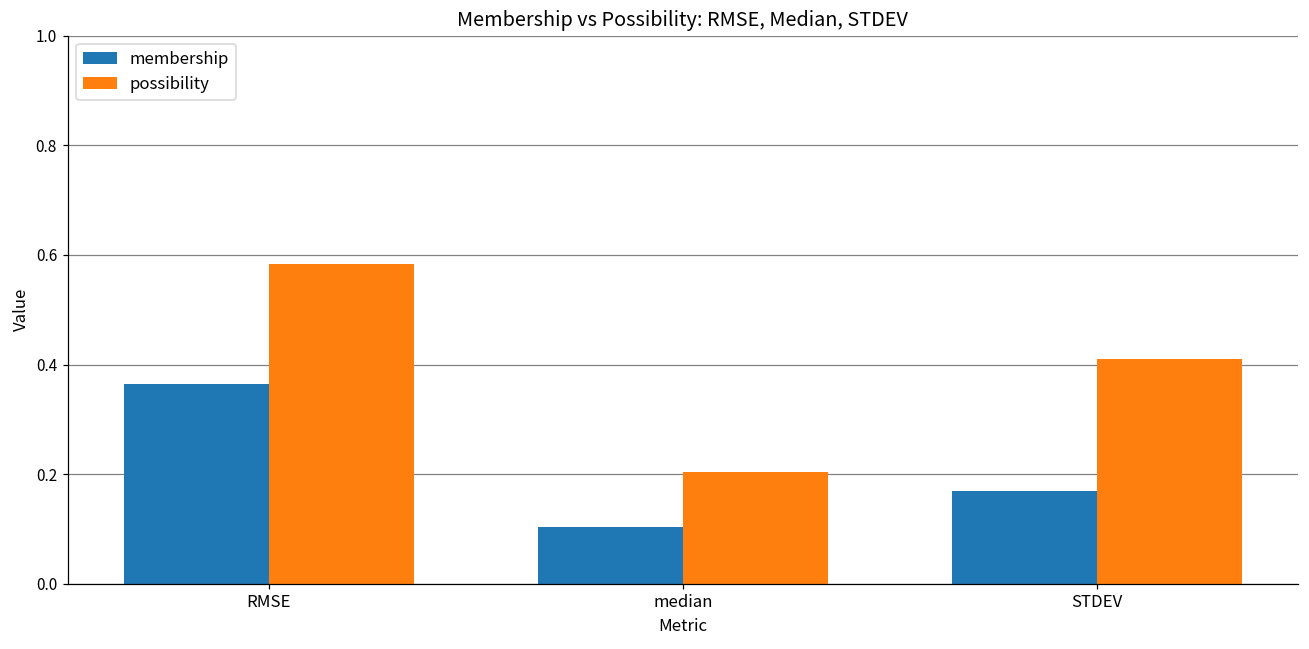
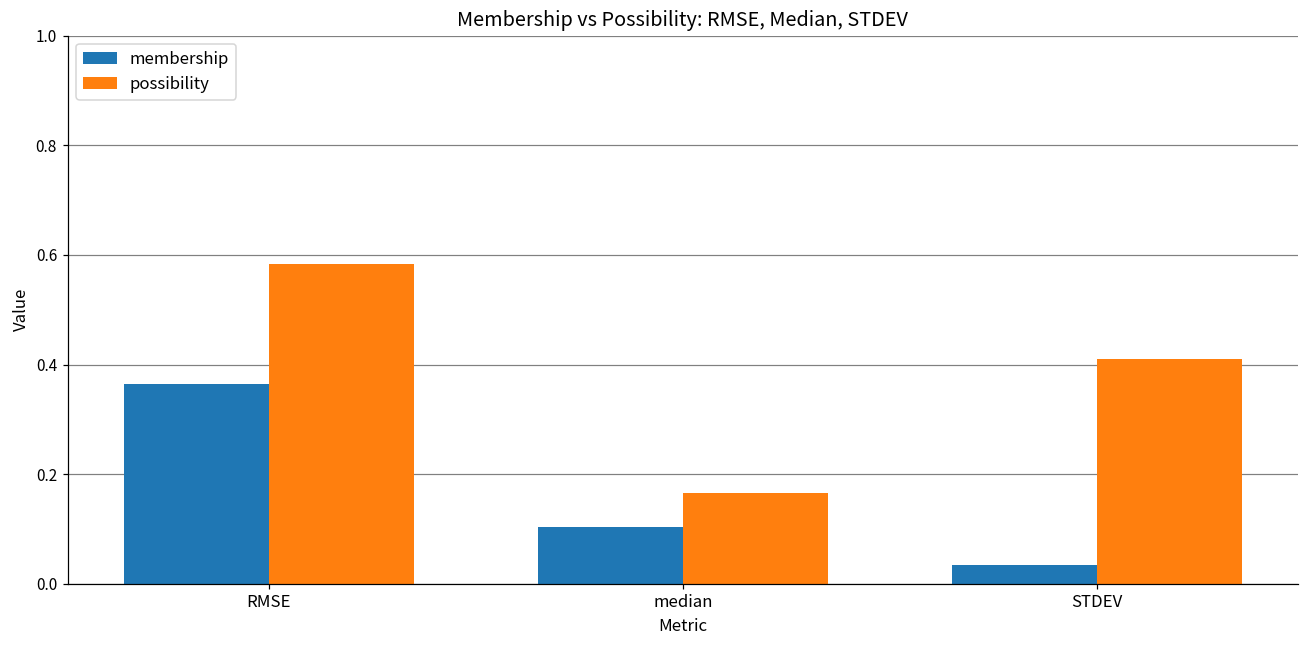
  {
    "membership": {
      "RMSE": 0.36,
      "median": 0.10,
-     "STDEV": 0.17
+     "STDEV": 0.03
    },
    "possibility": {
      "RMSE": 0.58,
-     "median": 0.20,
+     "median": 0.17,
      "STDEV": 0.41
    }
  }
